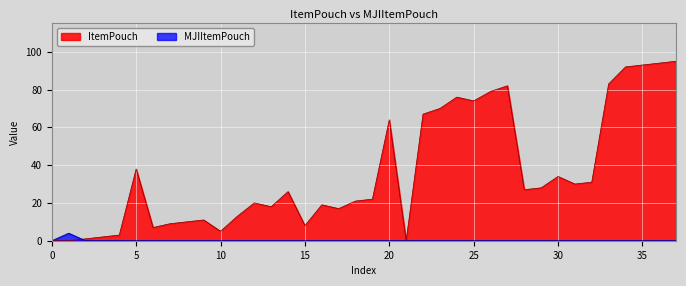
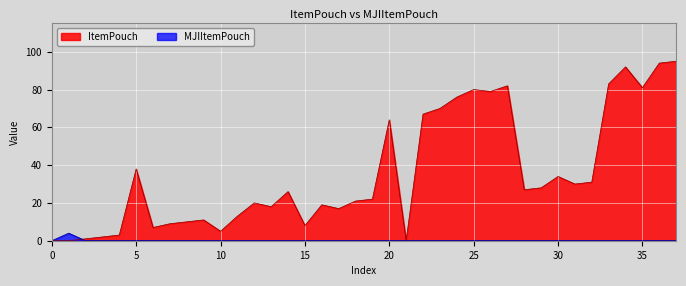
  {
    "ItemPouch": {
      "5": 38,
      "10": 5,
      "15": 8,
      "20": 64,
-     "25": 74,
+     "25": 80,
      "30": 34,
-     "35": 93
+     "35": 81
    },
    "MJIItemPouch": {
      "5": 0,
      "10": 0,
      "15": 0,
      "20": 0,
      "25": 0,
      "30": 0,
      "35": 0
    }
  }
